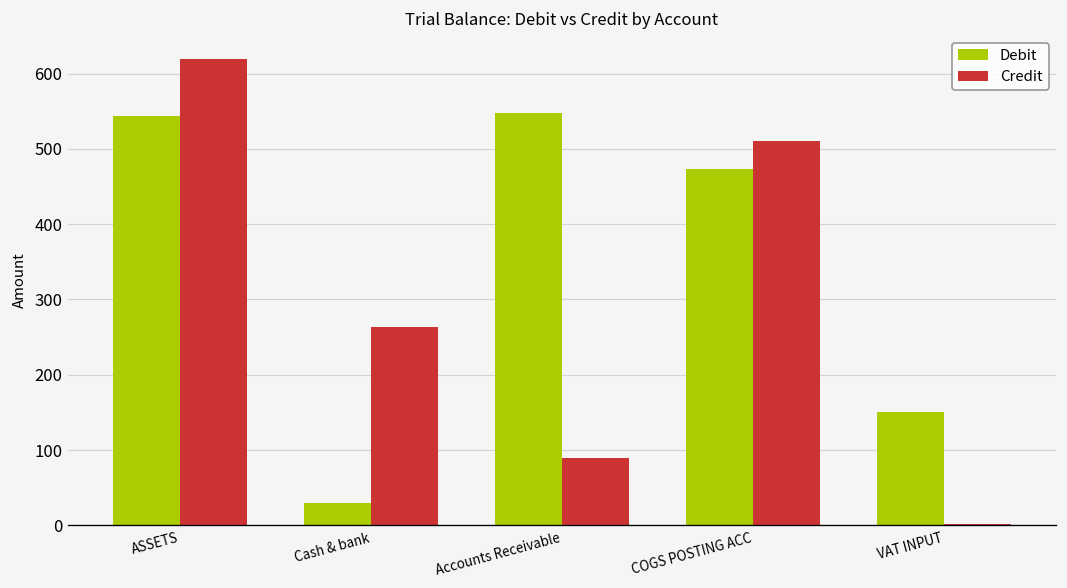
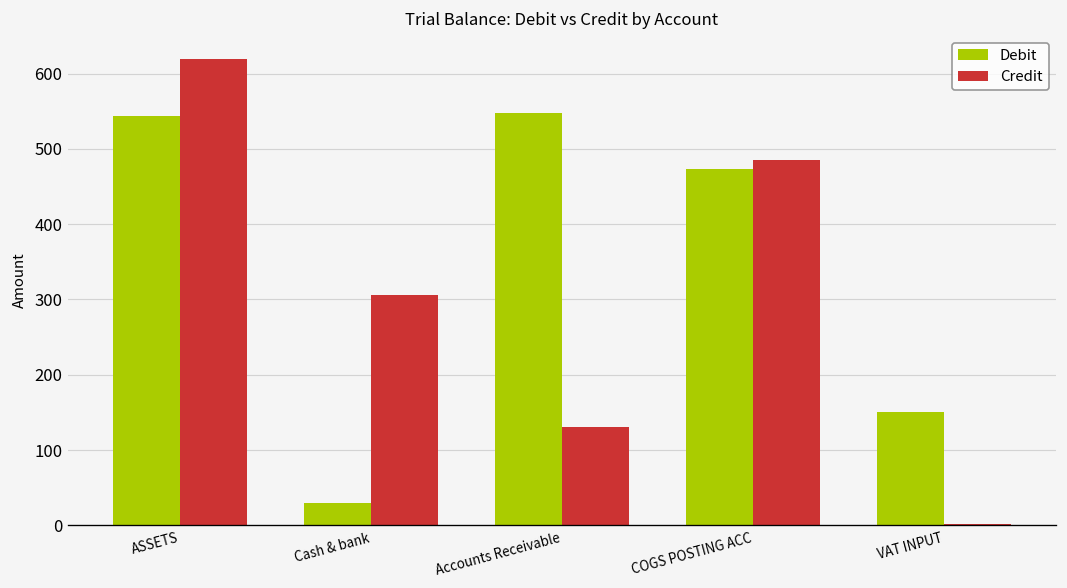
  {
    "Debit": {
      "ASSETS": 540,
      "Cash & bank": 30,
      "Accounts Receivable": 550,
      "COGS POSTING ACC": 470,
      "VAT INPUT": 150
    },
    "Credit": {
      "ASSETS": 620,
-     "Cash & bank": 260,
-     "Accounts Receivable": 90,
-     "COGS POSTING ACC": 510
+     "Cash & bank": 310,
+     "Accounts Receivable": 130,
+     "COGS POSTING ACC": 490
    }
  }
